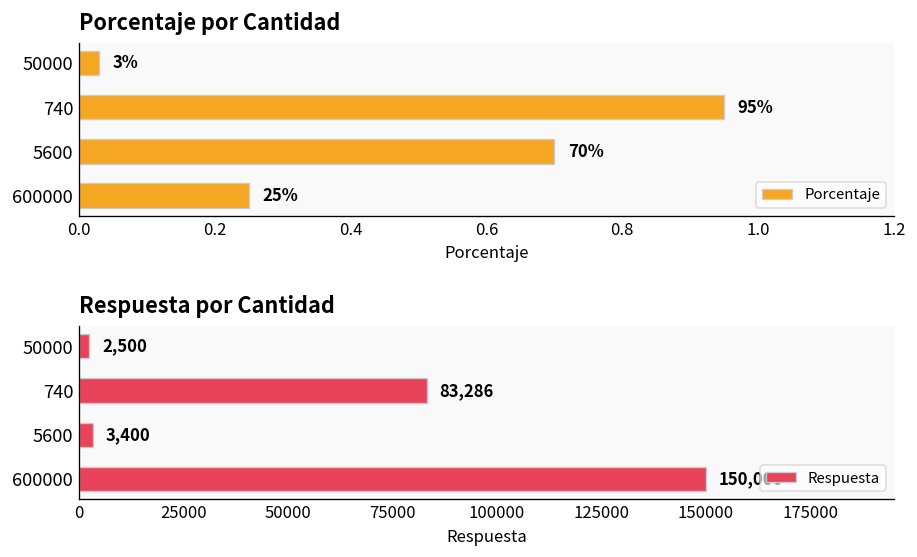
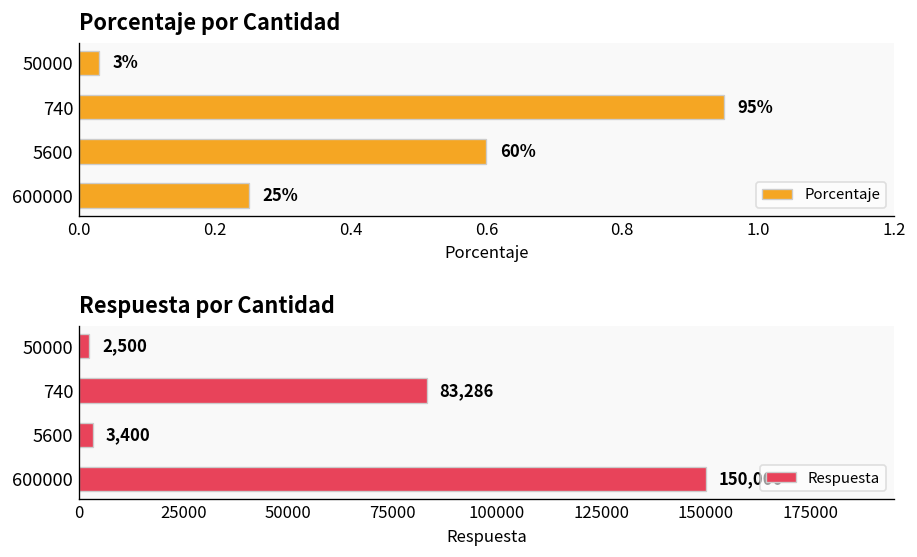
  {
    "Porcentaje por Cantidad": {
      "50000": "3%",
      "740": "95%",
-     "5600": "70%",
+     "5600": "60%",
      "600000": "25%"
    },
    "Respuesta por Cantidad": {
      "50000": "2,500",
      "740": "83,286",
      "5600": "3,400"
    }
  }
